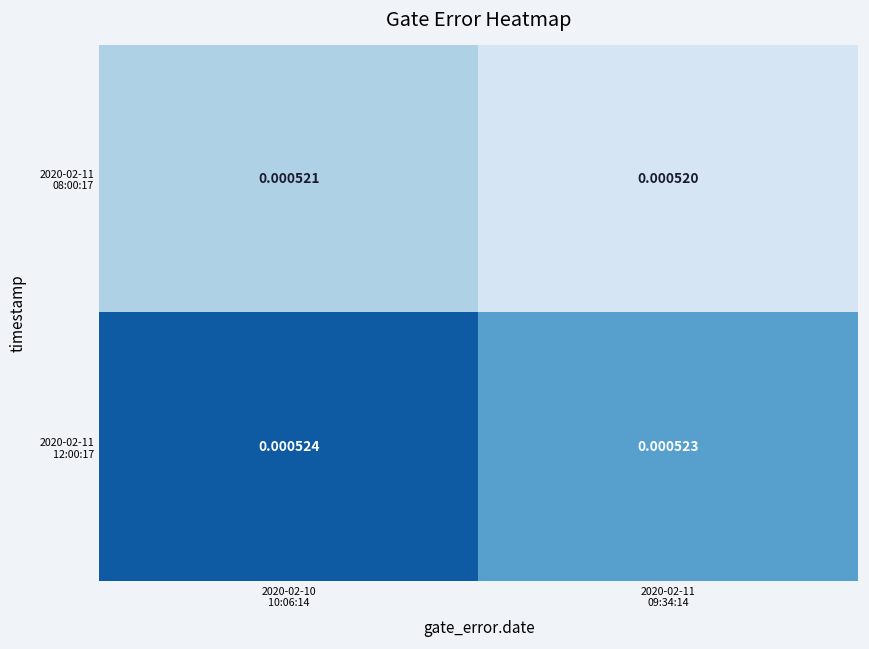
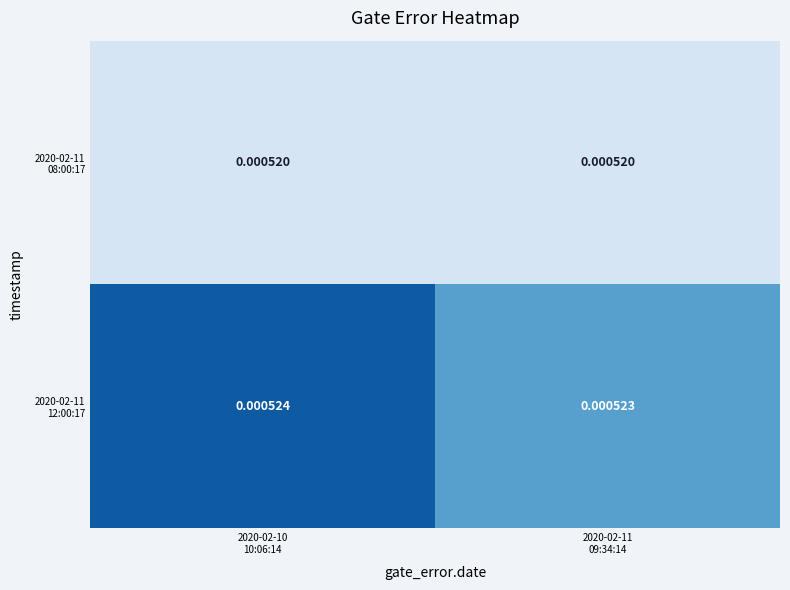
  {
    "2020-02-11 08:00:17": {
-     "2020-02-10 10:06:14": 0.000521,
+     "2020-02-10 10:06:14": 0.000520,
      "2020-02-11 09:34:14": 0.000520
    },
    "2020-02-11 12:00:17": {
      "2020-02-10 10:06:14": 0.000524,
      "2020-02-11 09:34:14": 0.000523
    }
  }
